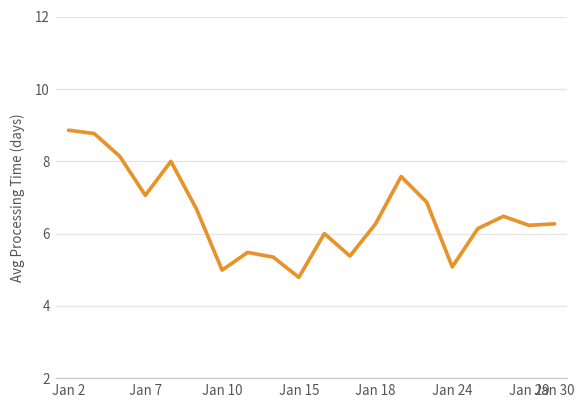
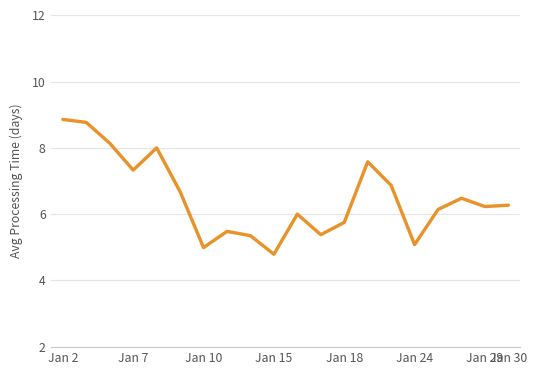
  {
    "Jan 2": 8.9,
-   "Jan 7": 7.1,
+   "Jan 7": 7.3,
    "Jan 10": 5.0,
    "Jan 15": 4.8,
-   "Jan 18": 6.3,
+   "Jan 18": 5.8,
    "Jan 24": 5.1
  }
